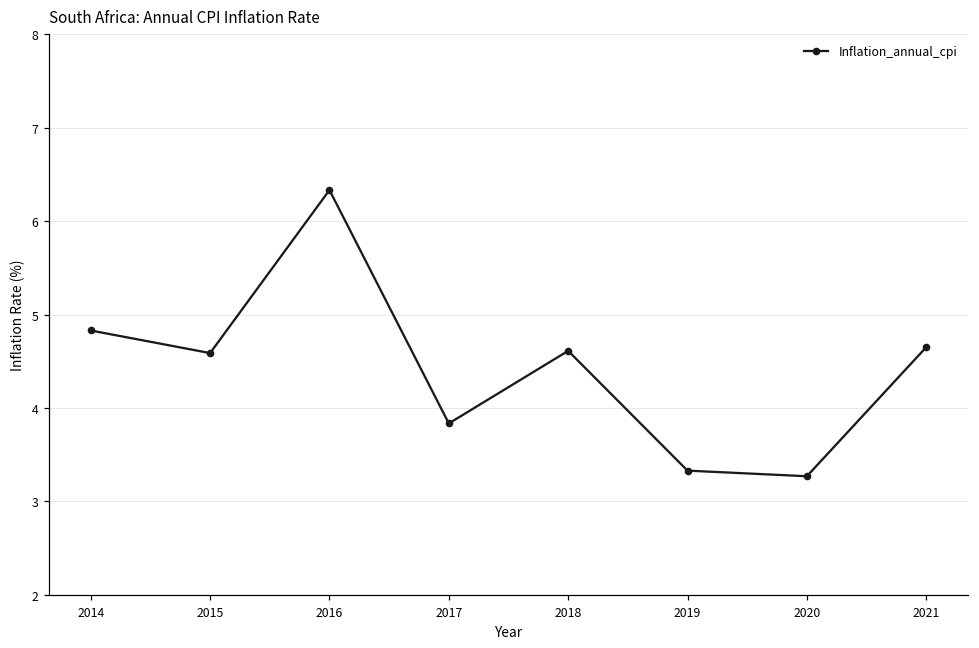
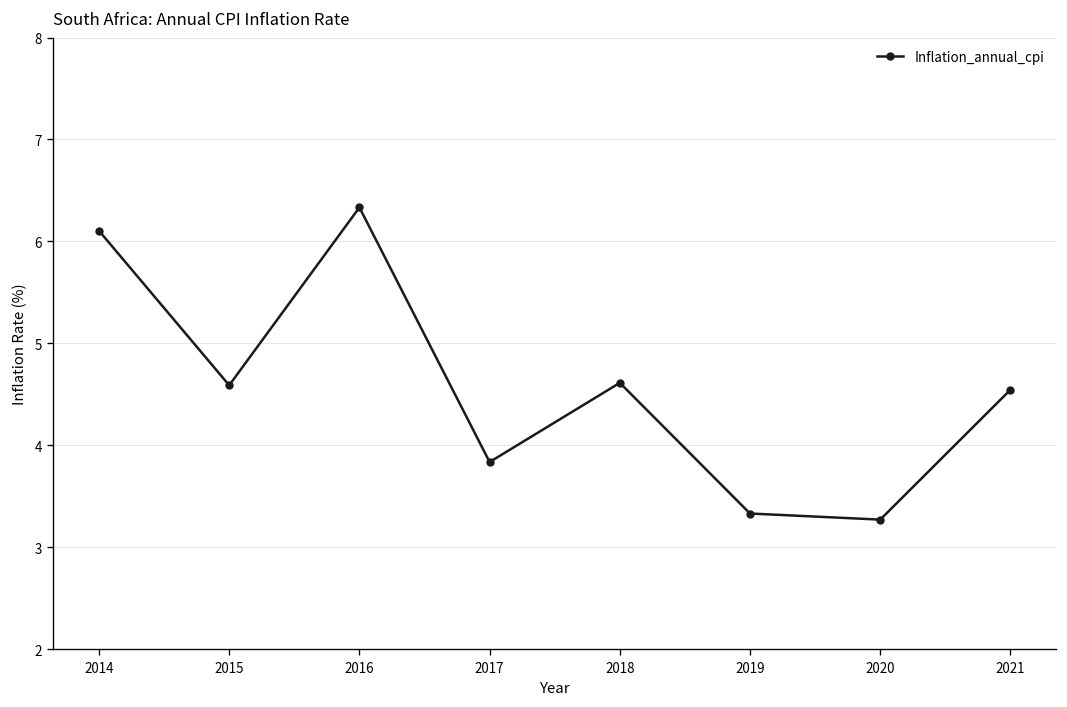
  {
-   "2014": 4.8,
+   "2014": 6.1,
    "2015": 4.6,
    "2016": 6.3,
    "2017": 3.8,
    "2018": 4.6,
    "2019": 3.3,
    "2020": 3.3,
-   "2021": 4.7
+   "2021": 4.5
  }
